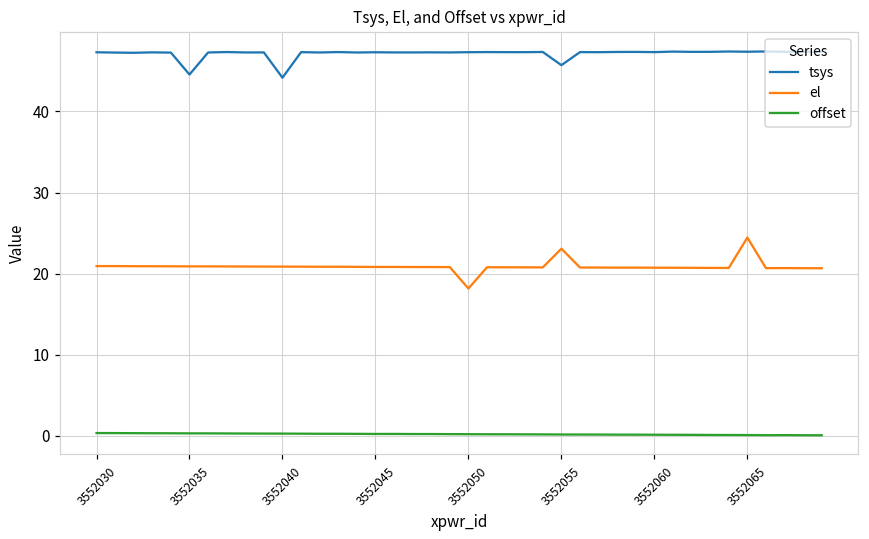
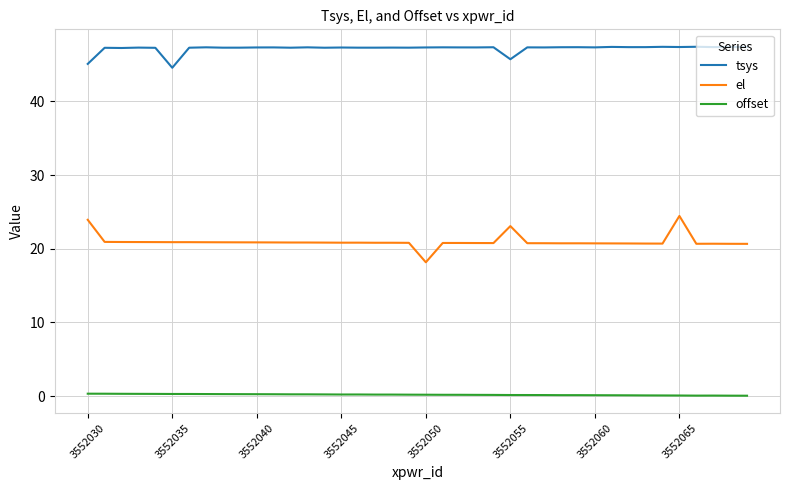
  {
    "tsys": {
-     "3552030": 47,
+     "3552030": 45,
      "3552035": 45,
-     "3552040": 44,
+     "3552040": 47,
      "3552045": 47,
      "3552050": 47,
      "3552055": 46,
      "3552060": 47,
      "3552065": 47
    },
    "el": {
-     "3552030": 21,
+     "3552030": 24,
      "3552035": 21,
      "3552040": 21,
      "3552045": 21,
      "3552050": 18,
      "3552055": 23,
      "3552060": 21,
      "3552065": 24
    },
    "offset": {
      "3552030": 0,
      "3552035": 0,
      "3552040": 0,
      "3552045": 0,
      "3552050": 0,
      "3552055": 0,
      "3552060": 0,
      "3552065": 0
    }
  }
